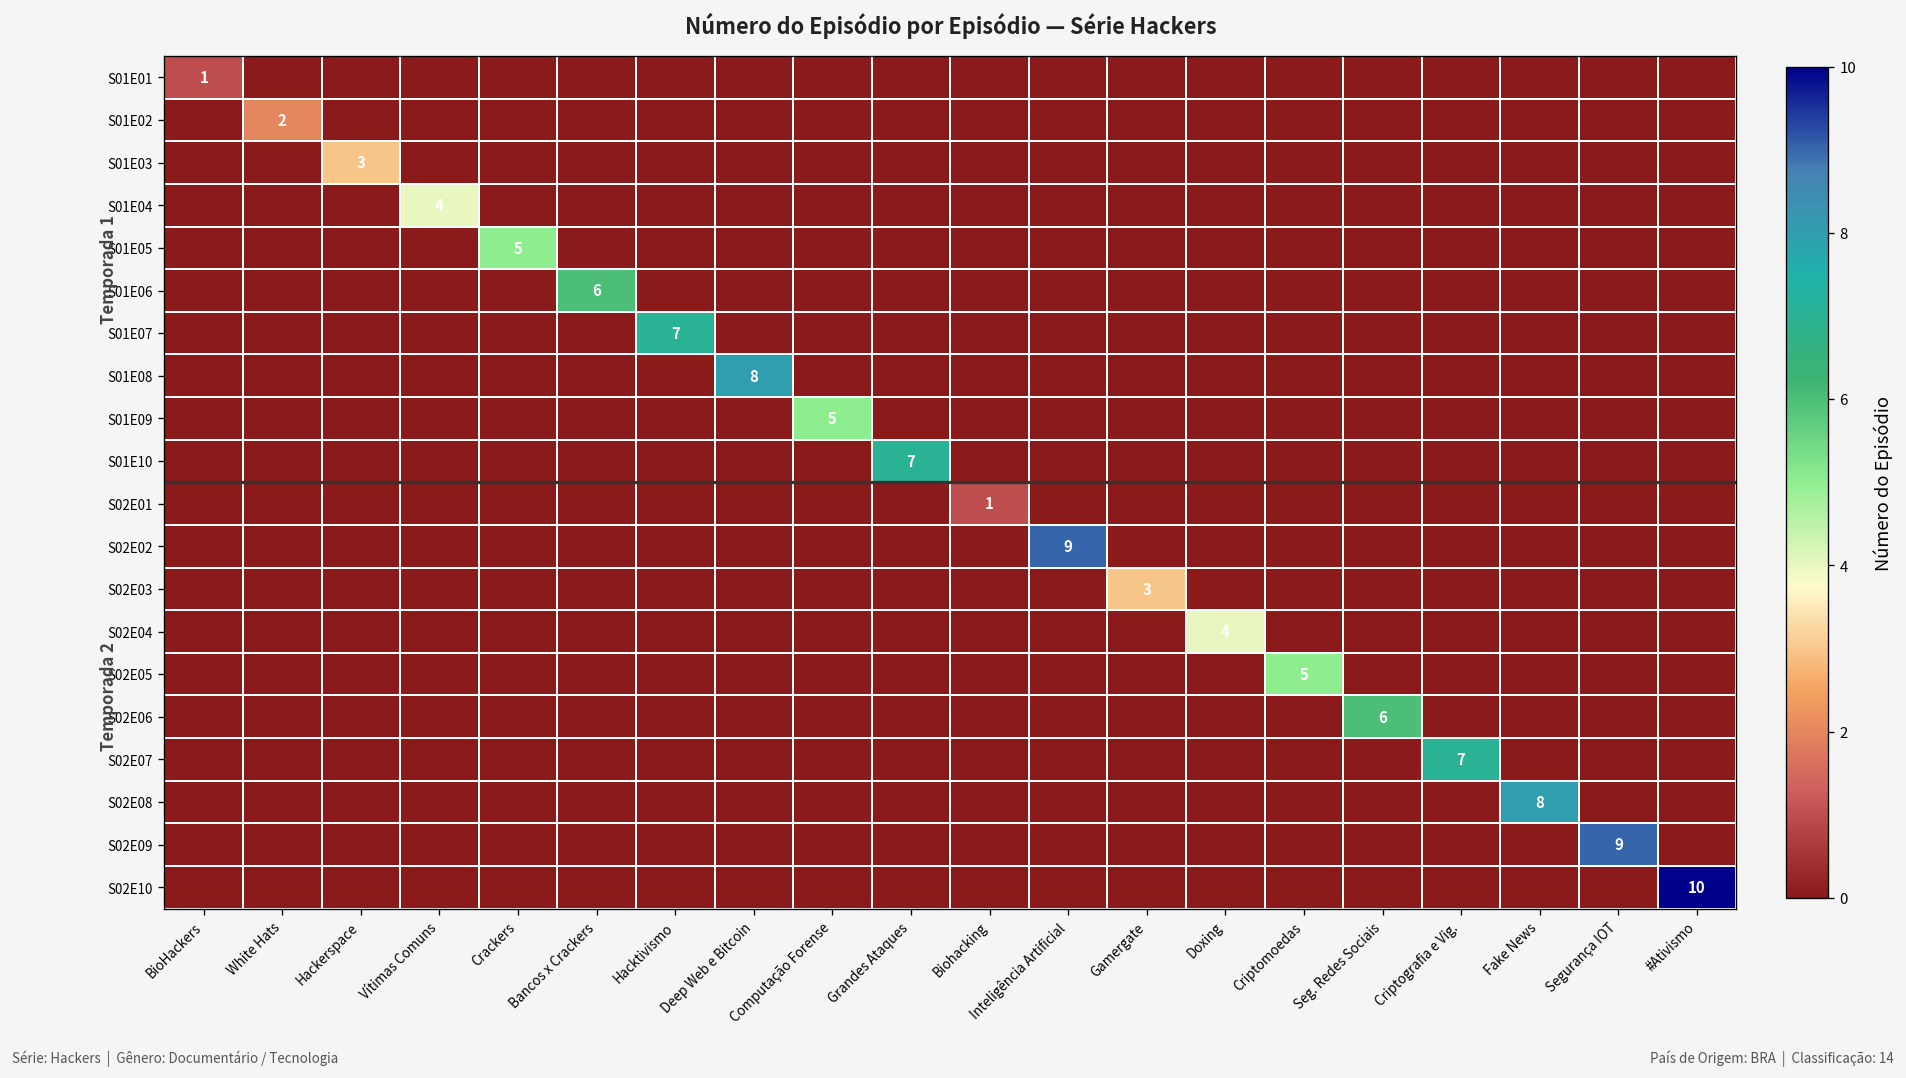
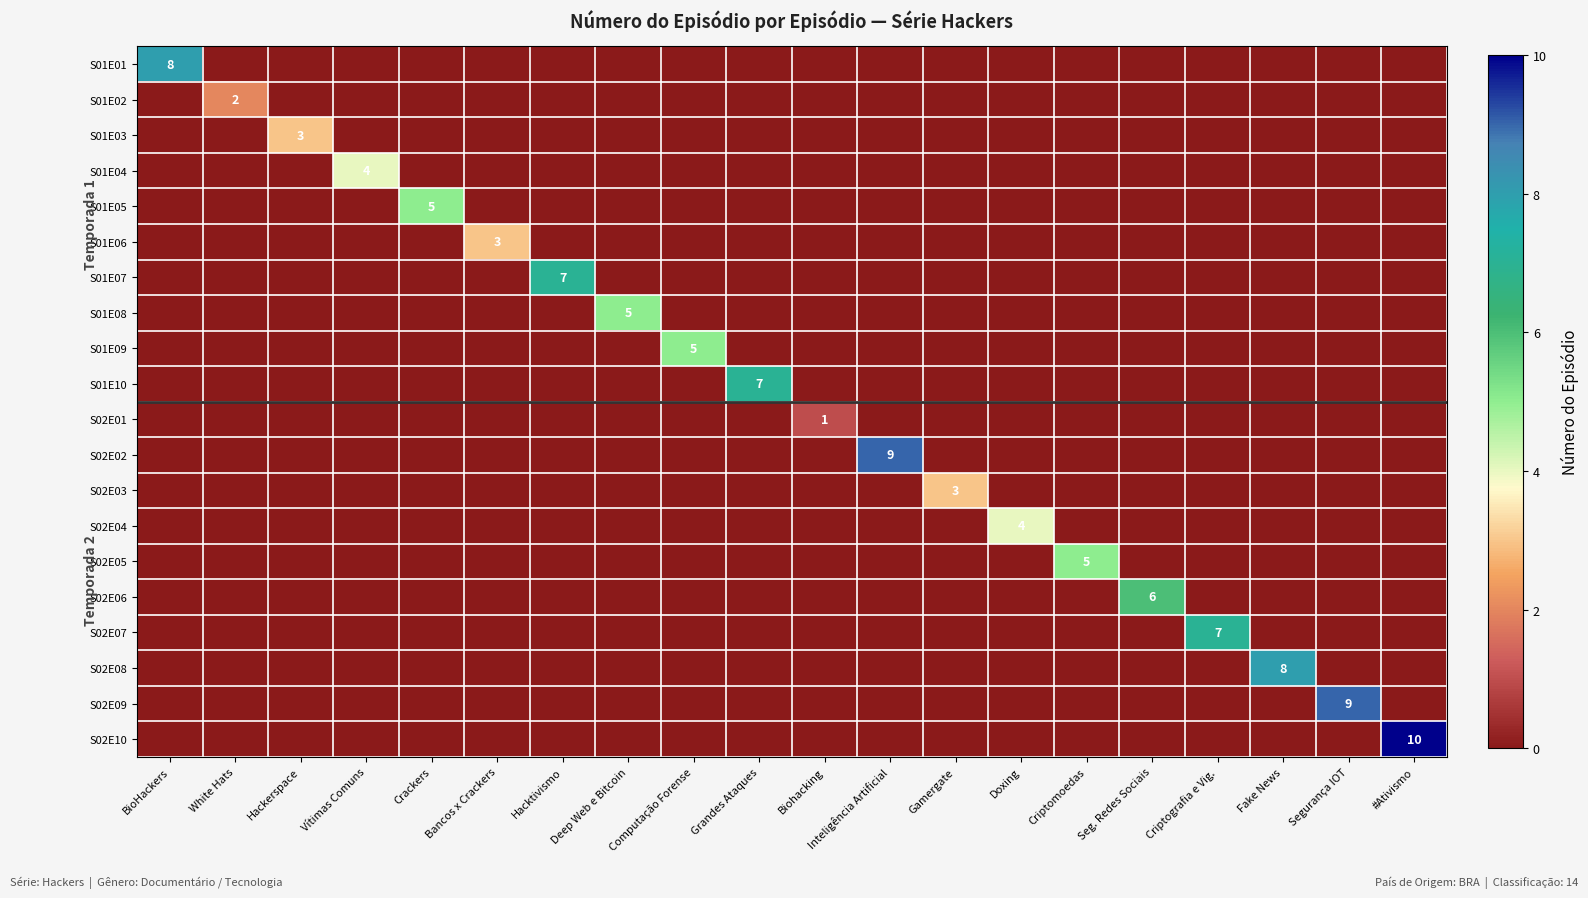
  {
    "S01E01": {
-     "BioHackers": 1
+     "BioHackers": 8
    },
    "S01E02": {
      "White Hats": 2
    },
    "S01E03": {
      "Hackerspace": 3
    },
    "S01E04": {
      "Vítimas Comuns": 4
    },
    "S01E05": {
      "Crackers": 5
    },
    "S01E06": {
-     "Bancos x Crackers": 6
+     "Bancos x Crackers": 3
    },
    "S01E07": {
      "Hacktivismo": 7
    },
    "S01E08": {
-     "Deep Web e Bitcoin": 8
+     "Deep Web e Bitcoin": 5
    },
    "S01E09": {
      "Computação Forense": 5
    },
    "S01E10": {
      "Grandes Ataques": 7
    },
    "S02E01": {
      "Biohacking": 1
    },
    "S02E02": {
      "Inteligência Artificial": 9
    },
    "S02E03": {
      "Gamergate": 3
    },
    "S02E04": {
      "Doxing": 4
    },
    "S02E05": {
      "Criptomoedas": 5
    },
    "S02E06": {
      "Seg. Redes Sociais": 6
    },
    "S02E07": {
      "Criptografia e Vig.": 7
    },
    "S02E08": {
      "Fake News": 8
    },
    "S02E09": {
      "Segurança IOT": 9
    },
    "S02E10": {
      "#Ativismo": 10
    }
  }
